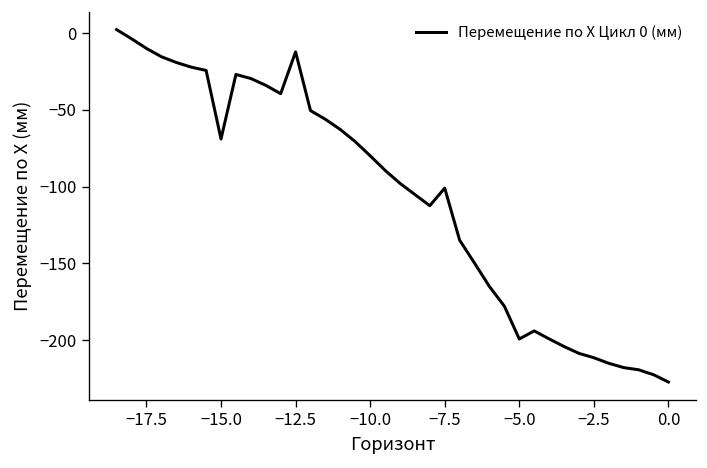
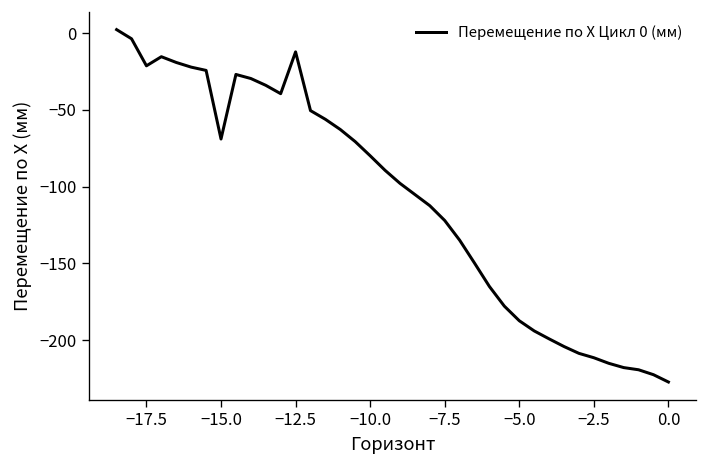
  {
-   "−17.5": -10,
+   "−17.5": -21,
    "−15.0": -69,
    "−12.5": -12,
    "−10.0": -80,
-   "−7.5": -101,
-   "−5.0": -199,
+   "−7.5": -122,
+   "−5.0": -187,
    "−2.5": -211,
    "0.0": -227
  }
